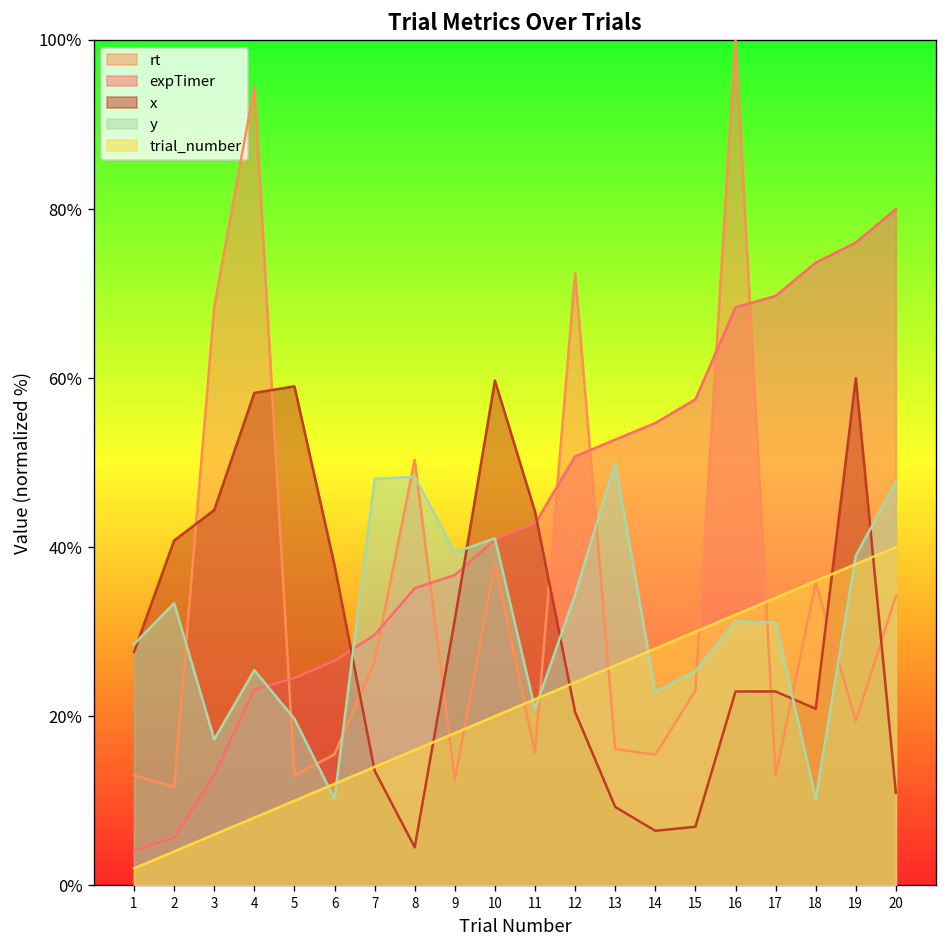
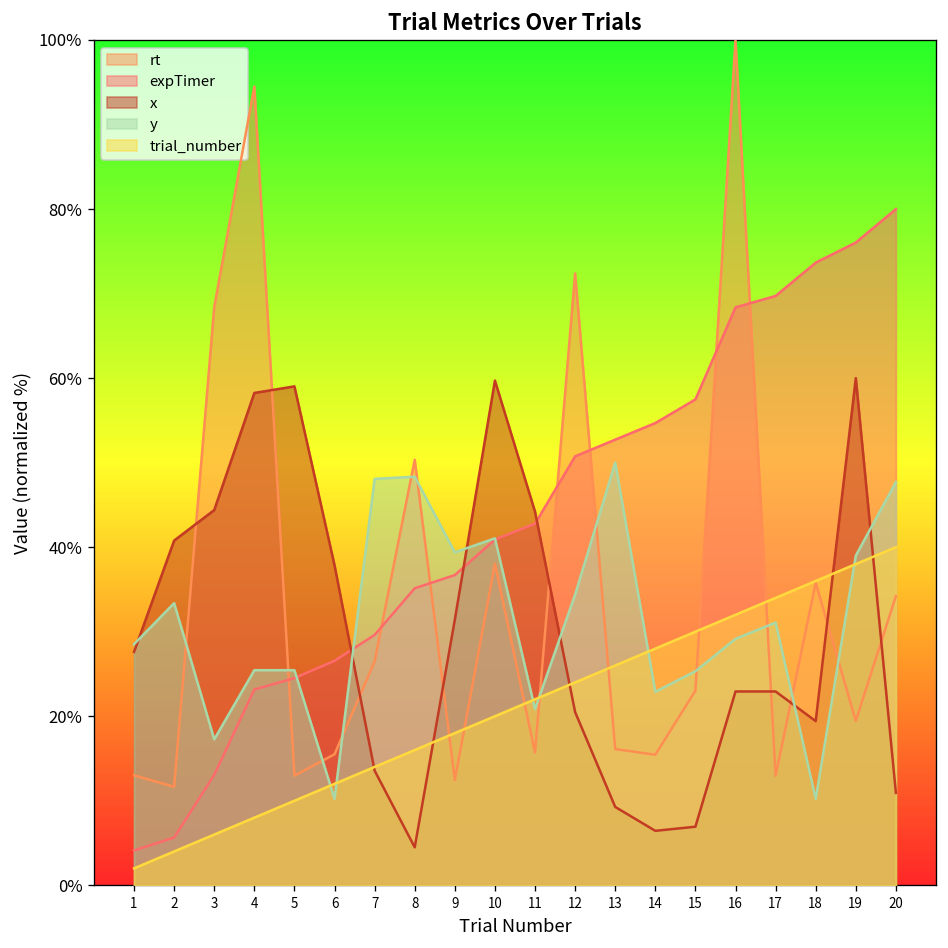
  {
    "x": {
      "1": "28%",
      "2": "41%",
      "3": "44%",
      "4": "58%",
      "5": "59%",
      "6": "38%",
      "7": "14%",
      "8": "4%",
      "9": "31%",
      "10": "60%",
      "11": "44%",
      "12": "20%",
      "13": "9%",
      "14": "6%",
      "15": "7%",
      "16": "23%",
      "17": "23%",
-     "18": "21%",
+     "18": "19%",
      "19": "60%",
      "20": "11%"
    },
    "y": {
      "1": "29%",
      "2": "33%",
      "3": "17%",
      "4": "25%",
-     "5": "20%",
+     "5": "25%",
      "6": "10%",
      "7": "48%",
      "8": "48%",
      "9": "39%",
      "11": "21%",
      "12": "34%",
      "13": "50%",
      "14": "23%",
      "15": "25%",
-     "16": "31%",
+     "16": "29%",
      "17": "31%",
      "18": "10%",
      "19": "39%",
      "20": "48%"
    }
  }
